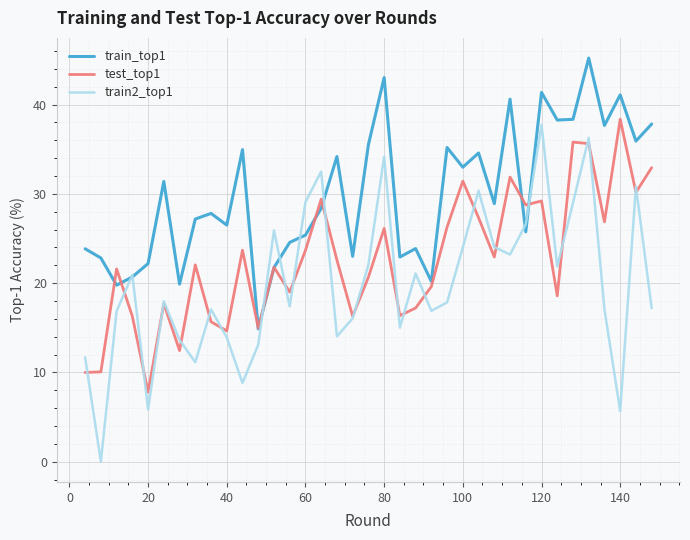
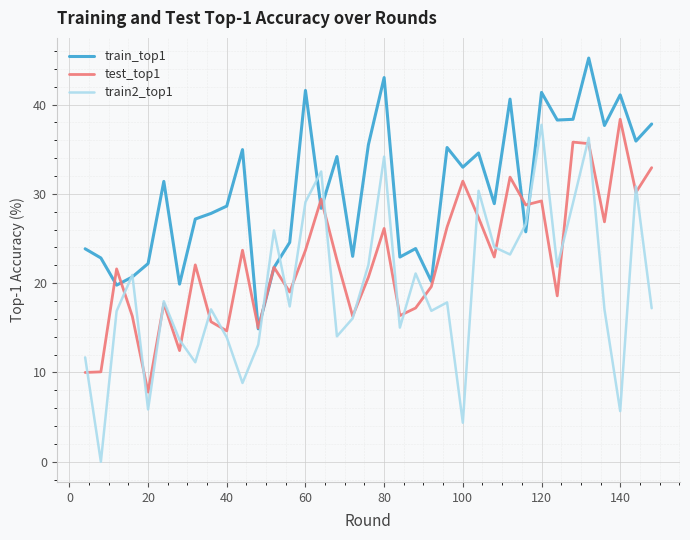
  {
    "train_top1": {
      "20": 22,
-     "40": 27,
-     "60": 25,
+     "40": 29,
+     "60": 42,
      "80": 43,
      "100": 33,
      "120": 41,
      "140": 41
    },
    "test_top1": {
      "20": 8,
      "40": 15,
      "60": 24,
      "80": 26,
      "100": 31,
      "120": 29,
      "140": 38
    },
    "train2_top1": {
      "20": 6,
      "40": 14,
      "60": 29,
      "80": 34,
-     "100": 24,
+     "100": 4,
      "120": 38,
      "140": 6
    }
  }
